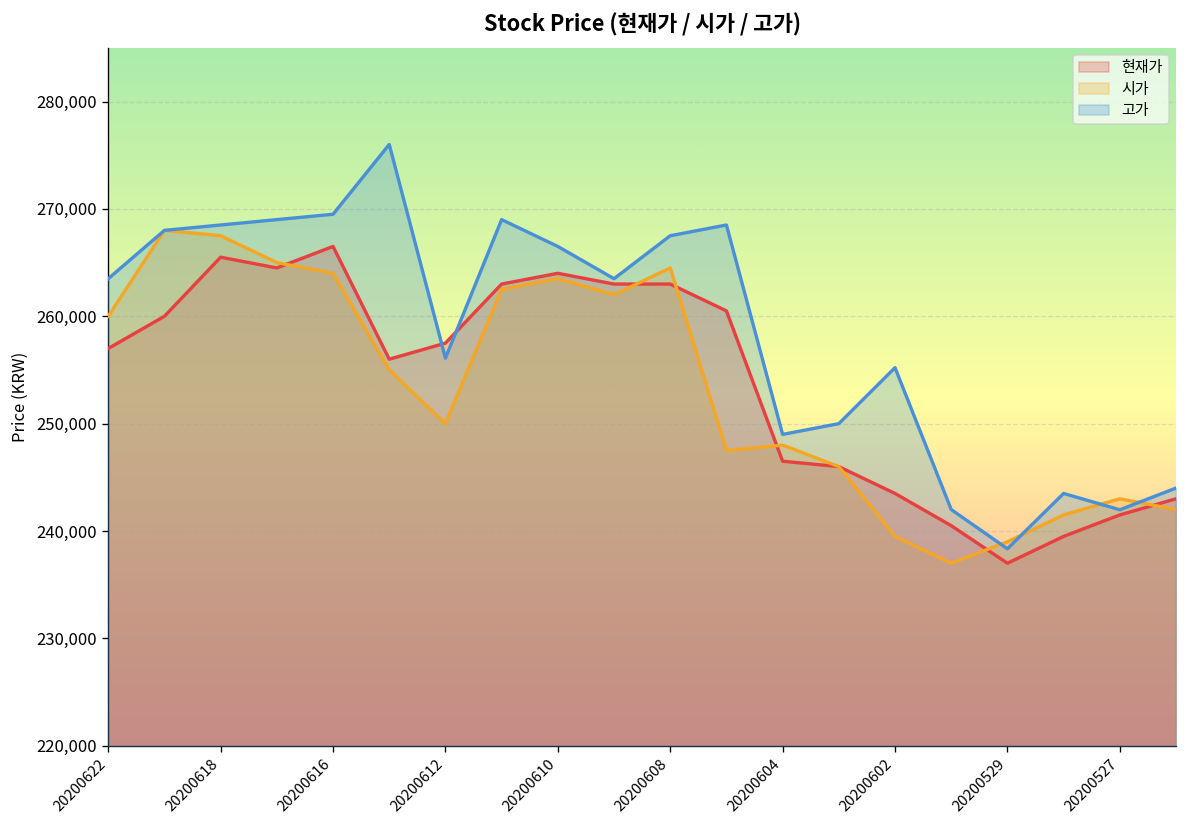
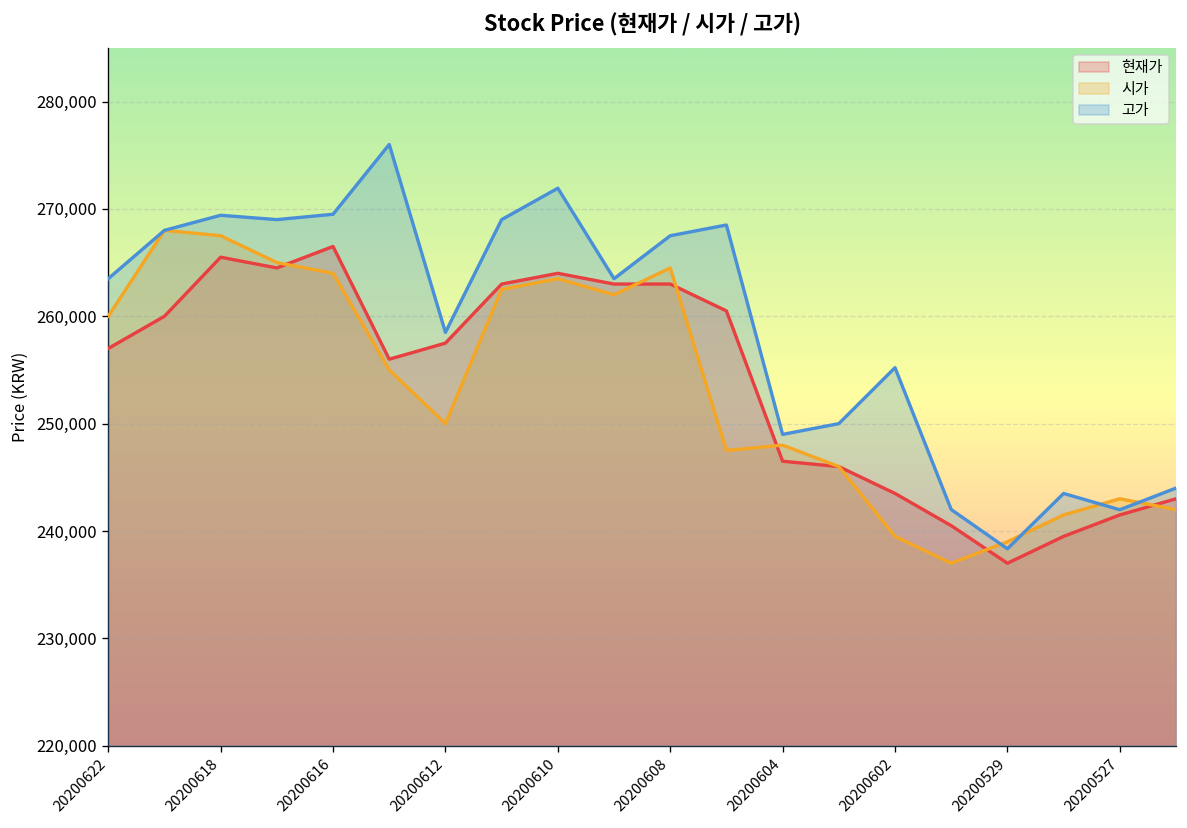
  {
    "고가": {
      "20200622": "264,000",
-     "20200618": "268,500",
+     "20200618": "269,400",
      "20200616": "270,000",
-     "20200612": "256,000",
-     "20200610": "267,000",
+     "20200612": "259,000",
+     "20200610": "272,000",
      "20200608": "268,000",
      "20200604": "249,000",
      "20200602": "255,000",
      "20200529": "238,000",
      "20200527": "242,000"
    }
  }
